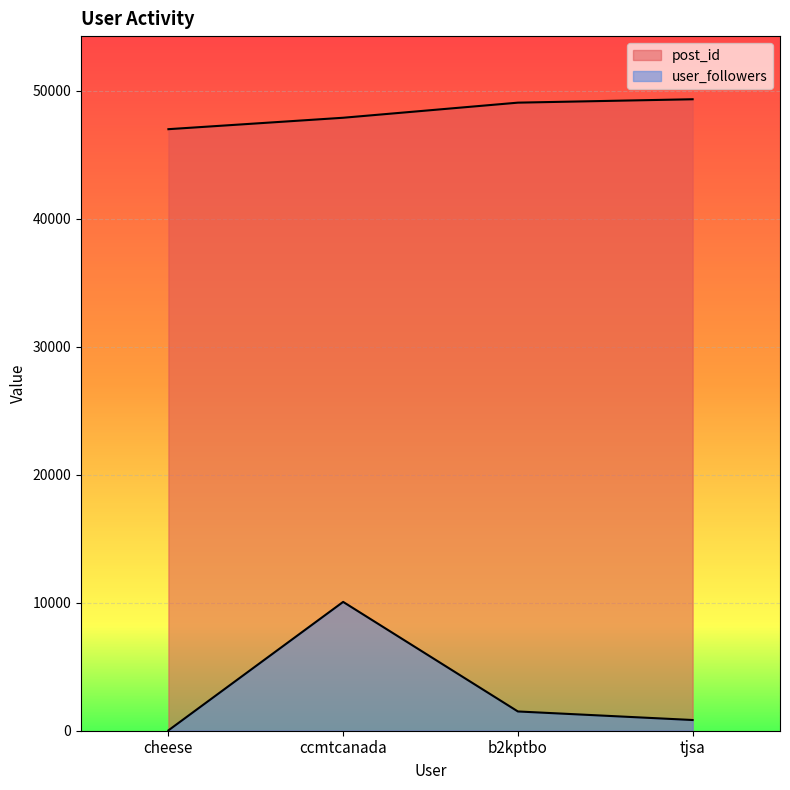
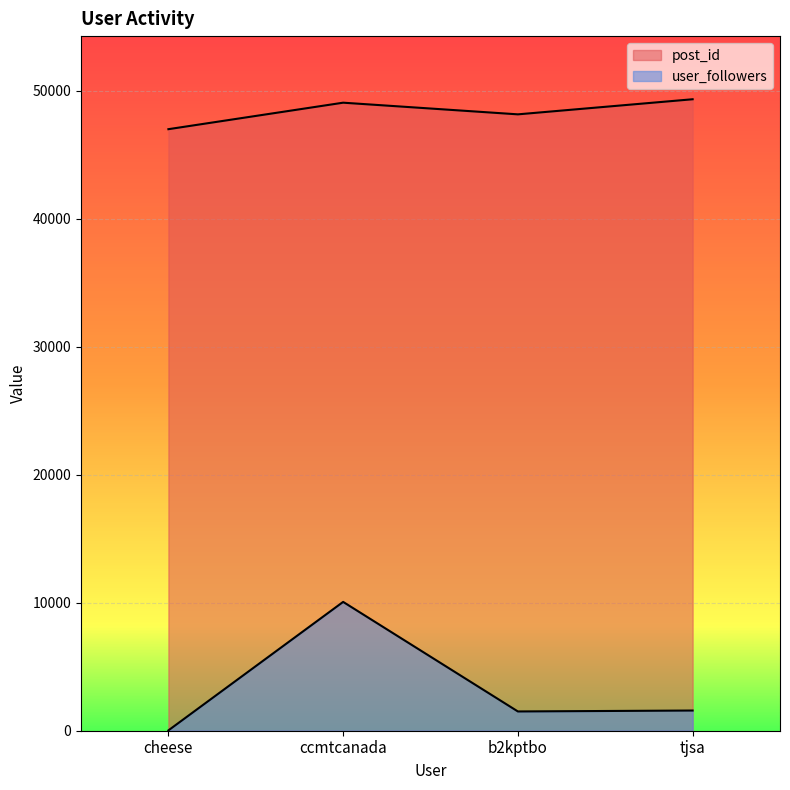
  {
    "post_id": {
      "cheese": 47000,
-     "ccmtcanada": 47900,
-     "b2kptbo": 49100,
+     "ccmtcanada": 49100,
+     "b2kptbo": 48200,
      "tjsa": 49300
    },
    "user_followers": {
      "cheese": 0,
      "ccmtcanada": 10100,
      "b2kptbo": 1500,
-     "tjsa": 800
+     "tjsa": 1600
    }
  }
